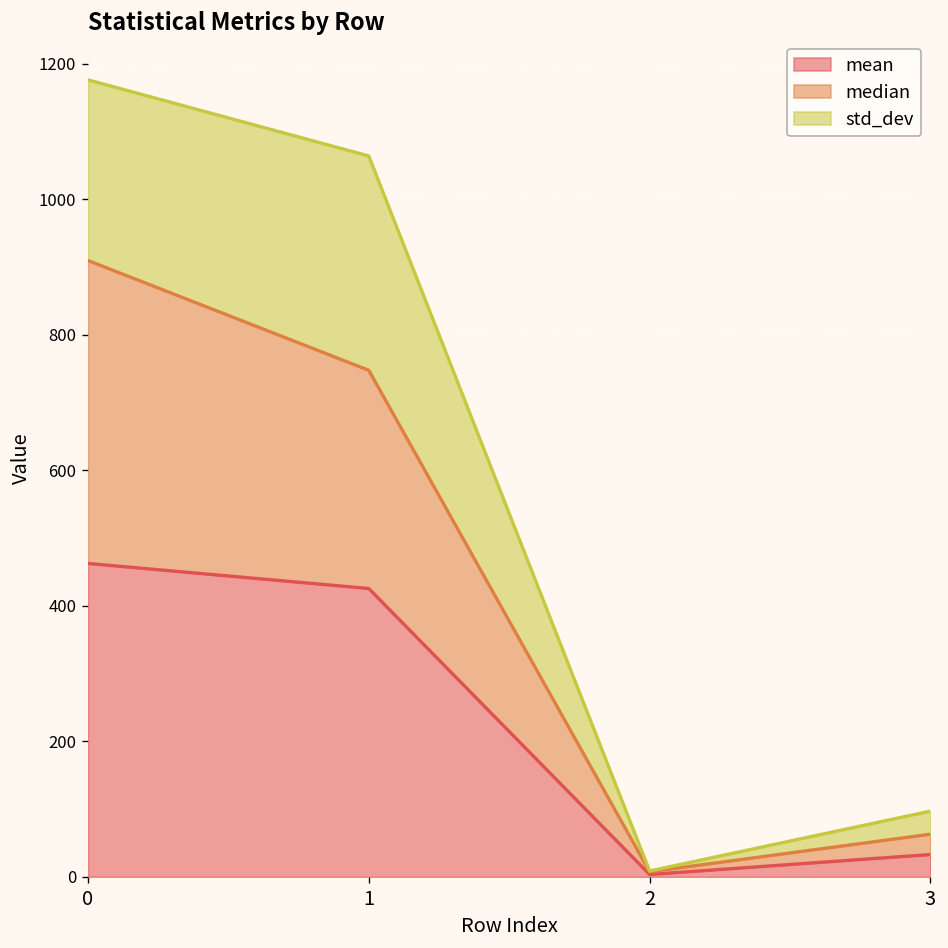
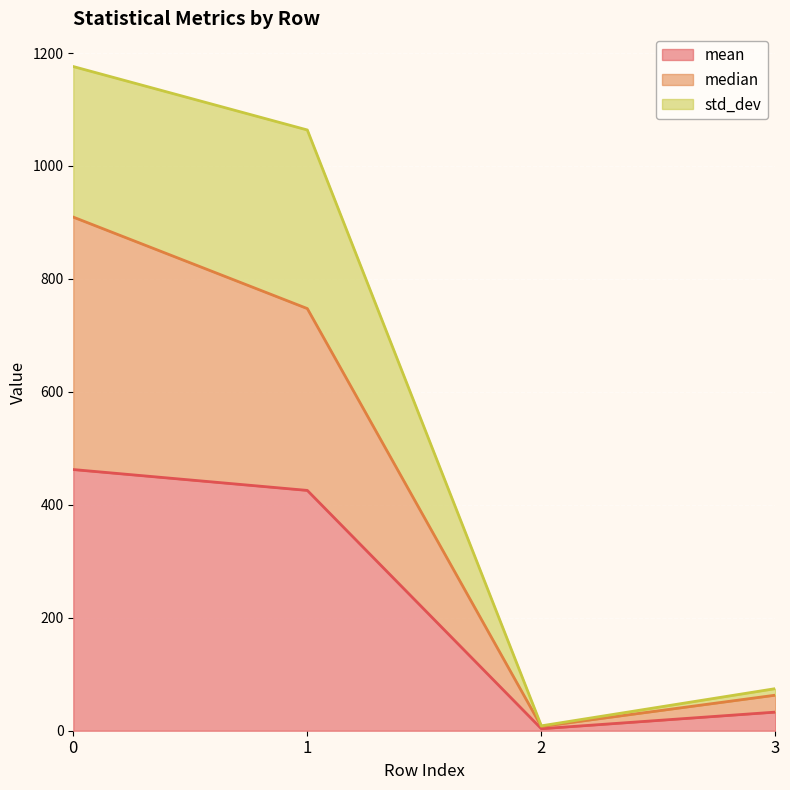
  {
    "std_dev": {
      "0": 270,
      "1": 320,
-     "3": 30
+     "3": 10
    }
  }
